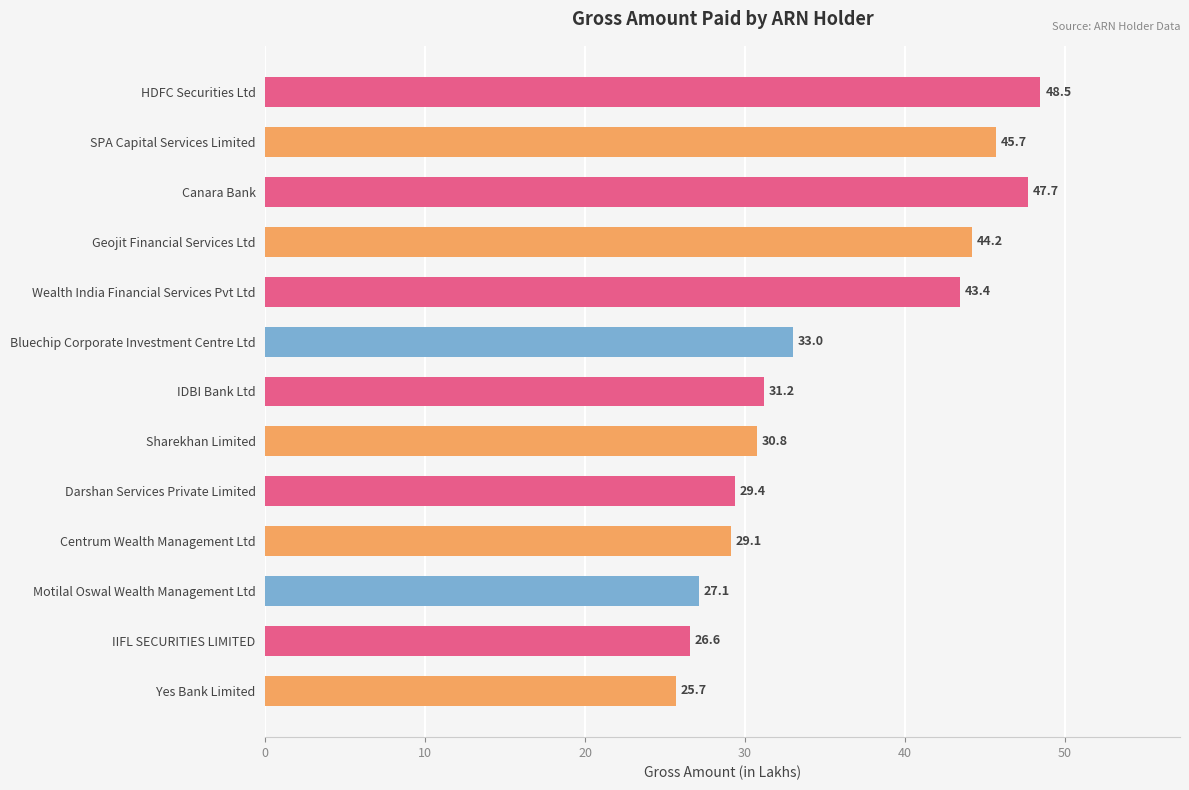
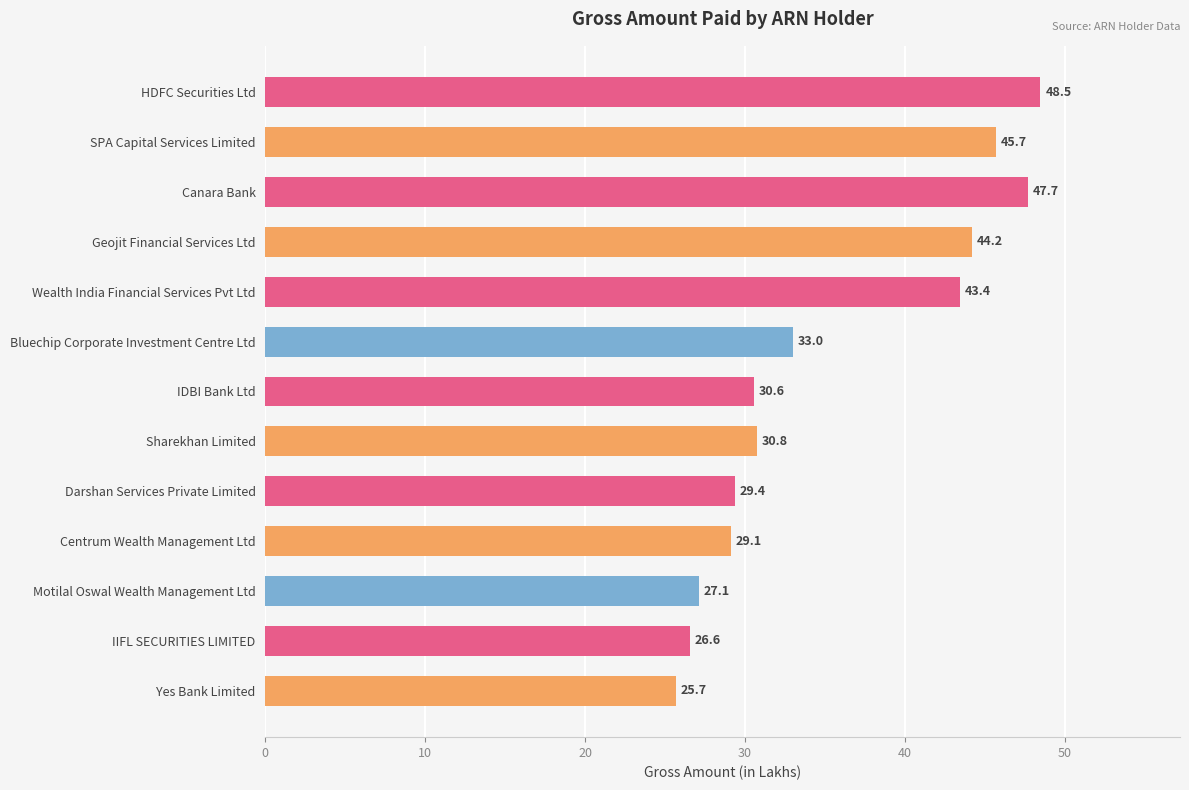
  {
    "HDFC Securities Ltd": 48.5,
    "SPA Capital Services Limited": 45.7,
    "Canara Bank": 47.7,
    "Geojit Financial Services Ltd": 44.2,
    "Wealth India Financial Services Pvt Ltd": 43.4,
    "Bluechip Corporate Investment Centre Ltd": 33.0,
-   "IDBI Bank Ltd": 31.2,
+   "IDBI Bank Ltd": 30.6,
    "Sharekhan Limited": 30.8,
    "Darshan Services Private Limited": 29.4,
    "Centrum Wealth Management Ltd": 29.1,
    "Motilal Oswal Wealth Management Ltd": 27.1,
    "IIFL SECURITIES LIMITED": 26.6,
    "Yes Bank Limited": 25.7
  }
